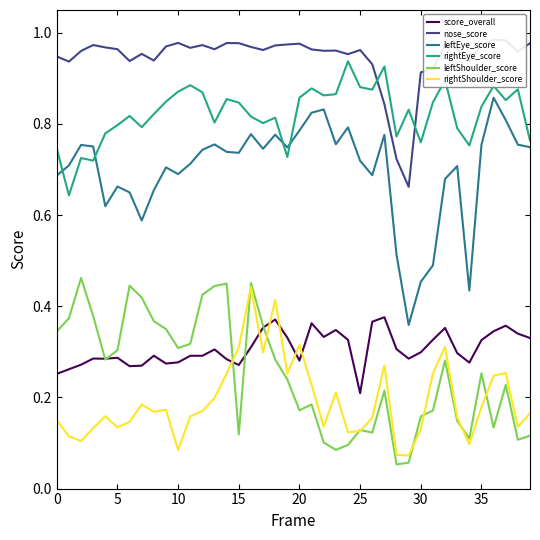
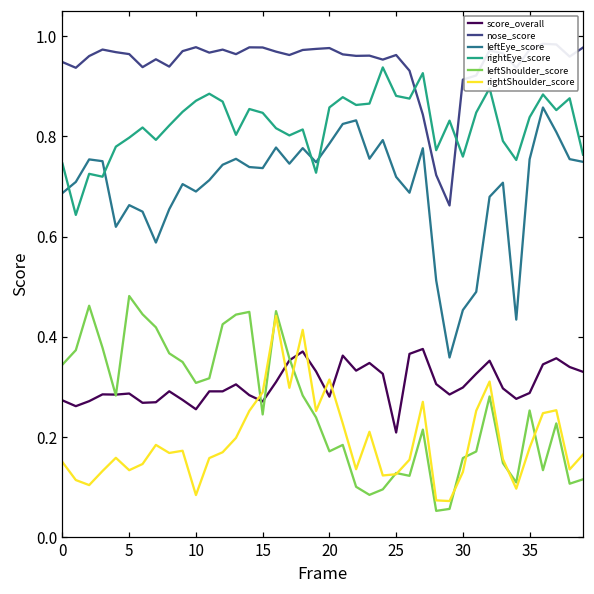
  {
    "score_overall": {
-     "0": 0.25,
+     "0": 0.27,
      "5": 0.29,
-     "10": 0.28,
+     "10": 0.26,
      "15": 0.27,
      "20": 0.28,
      "25": 0.21,
      "30": 0.30,
-     "35": 0.33
+     "35": 0.29
    },
    "leftShoulder_score": {
      "0": 0.34,
-     "5": 0.30,
+     "5": 0.48,
      "10": 0.31,
-     "15": 0.12,
+     "15": 0.25,
      "20": 0.17,
      "30": 0.16,
      "35": 0.25
    },
    "rightShoulder_score": {
      "0": 0.15,
      "5": 0.13,
      "10": 0.08,
-     "15": 0.31,
+     "15": 0.29,
      "20": 0.31,
      "30": 0.13,
      "35": 0.18
    }
  }
